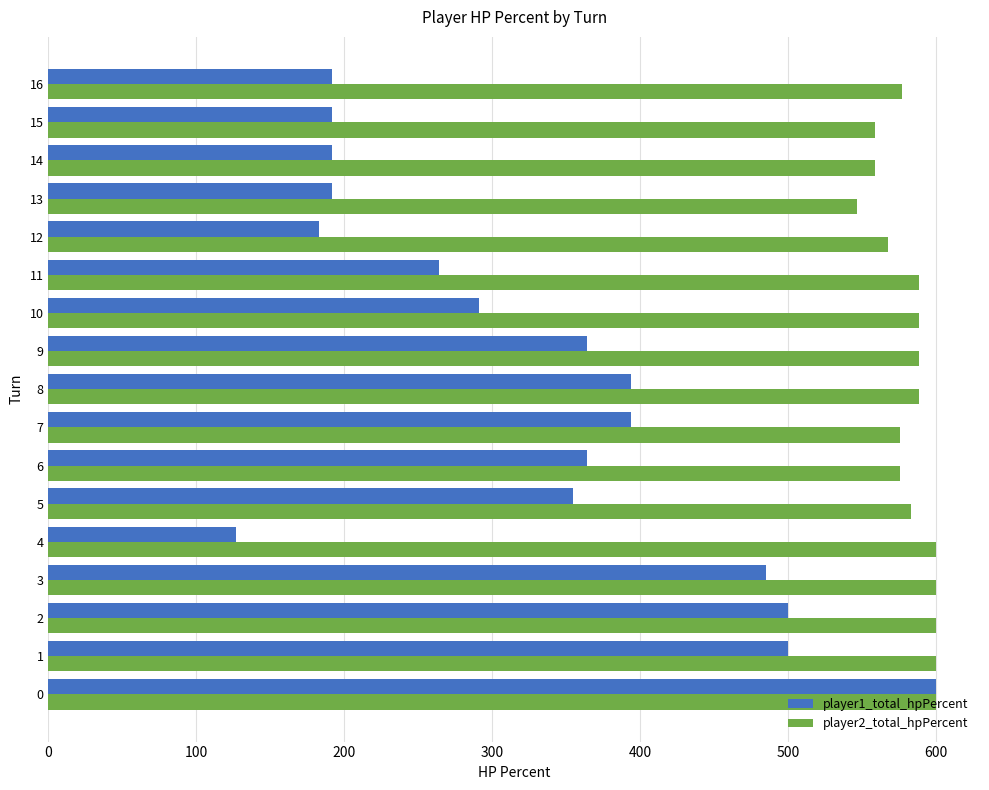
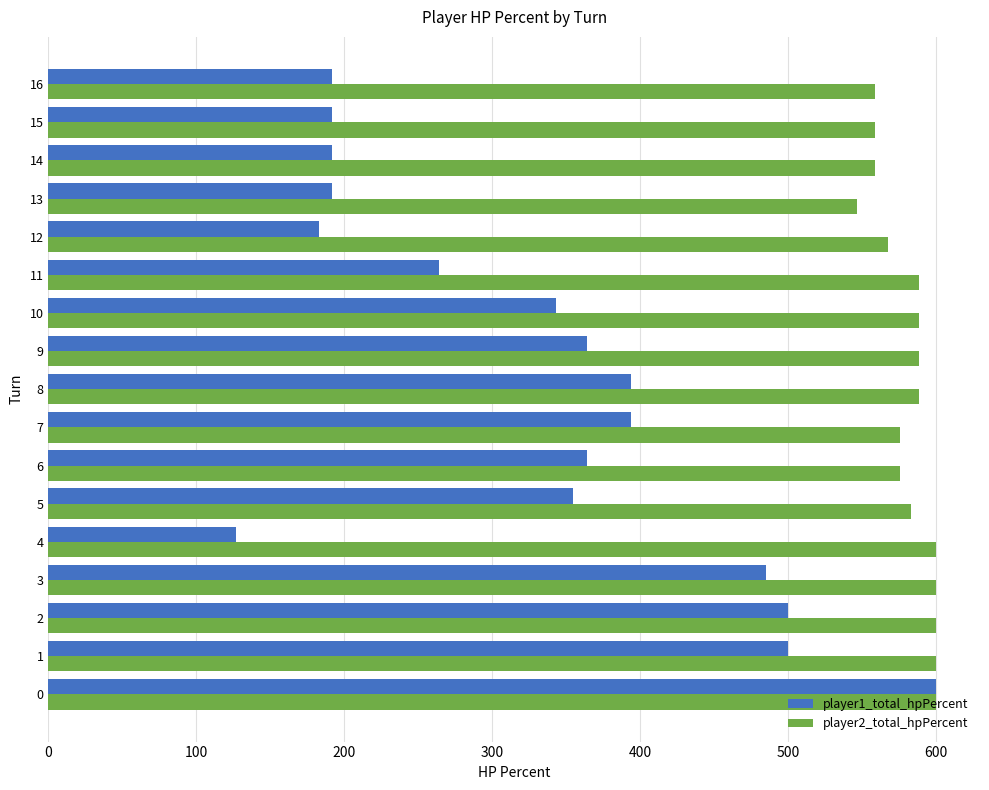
  {
    "player1_total_hpPercent": {
      "16": 192,
      "15": 192,
      "14": 192,
      "13": 192,
      "12": 183,
      "11": 264,
-     "10": 291,
+     "10": 343,
      "9": 364,
      "8": 394,
      "7": 394,
      "6": 364,
      "5": 355,
      "4": 127,
      "3": 485,
      "2": 500,
      "1": 500,
      "0": 600
    },
    "player2_total_hpPercent": {
-     "16": 577,
+     "16": 559,
      "15": 559,
      "14": 559,
      "13": 547,
      "12": 568,
      "11": 589,
      "10": 589,
      "9": 589,
      "8": 589,
      "7": 576,
      "6": 576,
      "5": 583,
      "4": 600,
      "3": 600,
      "2": 600,
      "1": 600,
      "0": 600
    }
  }
